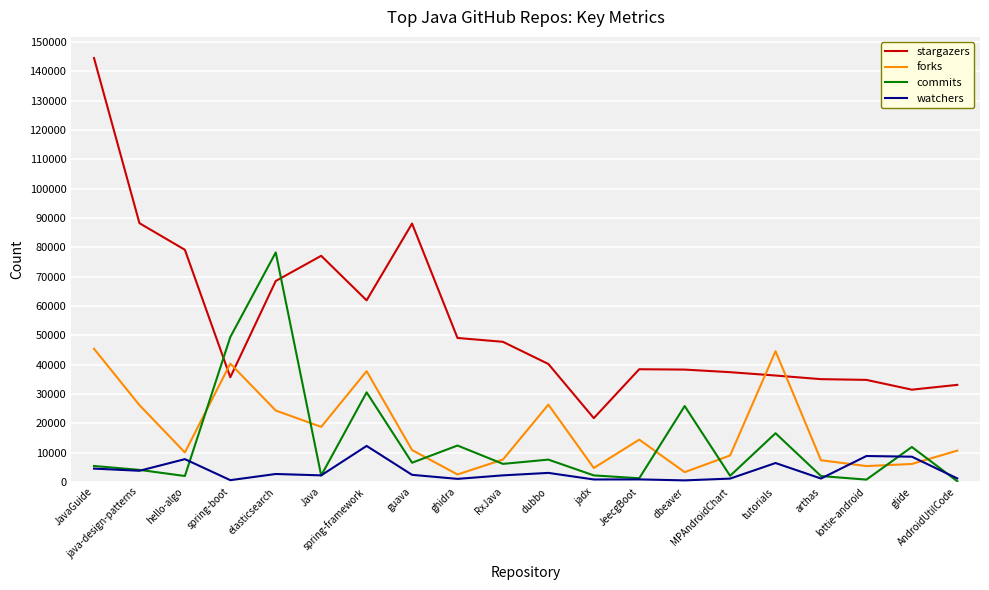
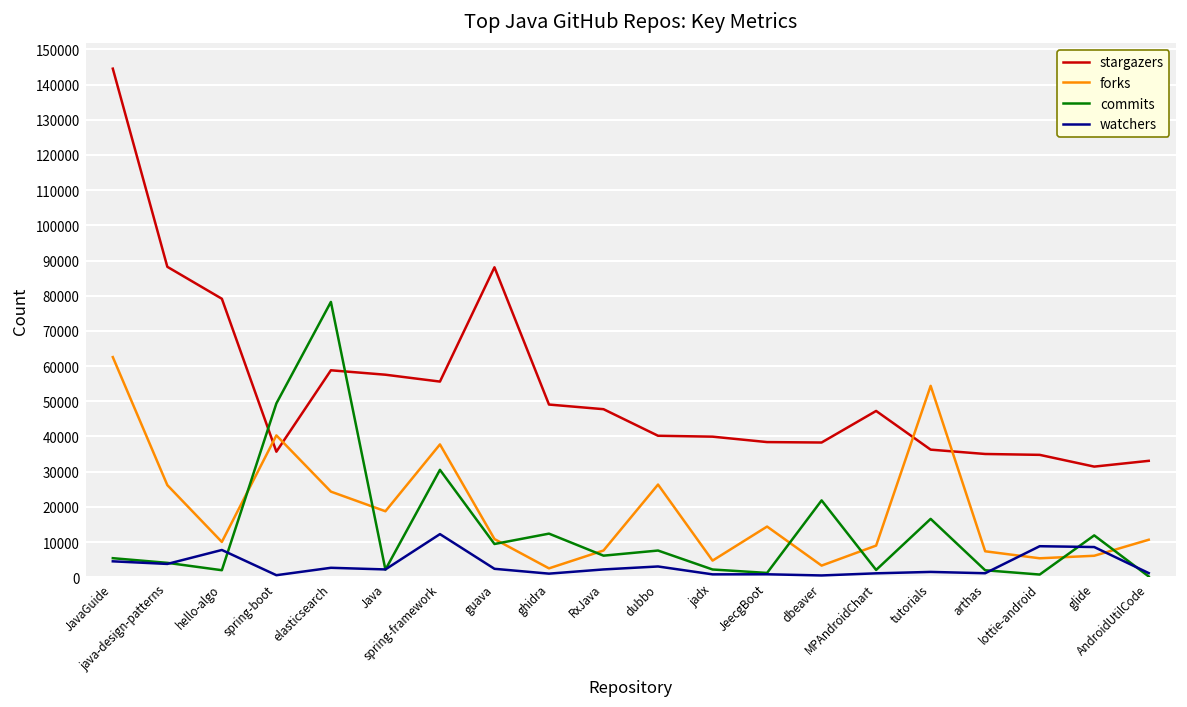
  {
    "stargazers": {
      "JavaGuide": 145000,
      "java-design-patterns": 88000,
      "hello-algo": 79000,
      "spring-boot": 36000,
-     "elasticsearch": 69000,
-     "Java": 77000,
-     "spring-framework": 62000,
+     "elasticsearch": 59000,
+     "Java": 58000,
+     "spring-framework": 56000,
      "guava": 88000,
      "ghidra": 49000,
      "RxJava": 48000,
      "dubbo": 40000,
-     "jadx": 22000,
+     "jadx": 40000,
      "JeecgBoot": 38000,
      "dbeaver": 38000,
-     "MPAndroidChart": 37000,
+     "MPAndroidChart": 47000,
      "tutorials": 36000,
      "arthas": 35000,
      "lottie-android": 35000,
      "glide": 31000,
      "AndroidUtilCode": 33000
    },
    "forks": {
-     "JavaGuide": 45000,
+     "JavaGuide": 63000,
      "java-design-patterns": 26000,
      "hello-algo": 10000,
      "spring-boot": 40000,
      "elasticsearch": 24000,
      "Java": 19000,
      "spring-framework": 38000,
      "guava": 11000,
      "ghidra": 3000,
      "RxJava": 8000,
      "dubbo": 26000,
      "jadx": 5000,
      "JeecgBoot": 14000,
      "dbeaver": 3000,
      "MPAndroidChart": 9000,
-     "tutorials": 45000,
+     "tutorials": 54000,
      "arthas": 7000,
      "lottie-android": 5000,
      "glide": 6000,
      "AndroidUtilCode": 11000
    },
    "commits": {
      "JavaGuide": 5000,
      "hello-algo": 2000,
      "spring-boot": 49000,
      "elasticsearch": 78000,
      "spring-framework": 31000,
-     "guava": 7000,
+     "guava": 9000,
      "ghidra": 12000,
      "RxJava": 6000,
      "dubbo": 8000,
      "jadx": 2000,
-     "dbeaver": 26000,
+     "dbeaver": 22000,
      "MPAndroidChart": 2000,
      "tutorials": 17000,
      "lottie-android": 1000,
      "glide": 12000,
      "AndroidUtilCode": 0
    },
    "watchers": {
      "JavaGuide": 5000,
      "hello-algo": 8000,
      "spring-boot": 1000,
      "elasticsearch": 3000,
      "spring-framework": 12000,
      "guava": 2000,
      "ghidra": 1000,
      "RxJava": 2000,
      "dubbo": 3000,
      "jadx": 1000,
      "dbeaver": 1000,
      "MPAndroidChart": 1000,
-     "tutorials": 6000,
+     "tutorials": 2000,
      "lottie-android": 9000,
      "glide": 9000,
      "AndroidUtilCode": 1000
    }
  }
